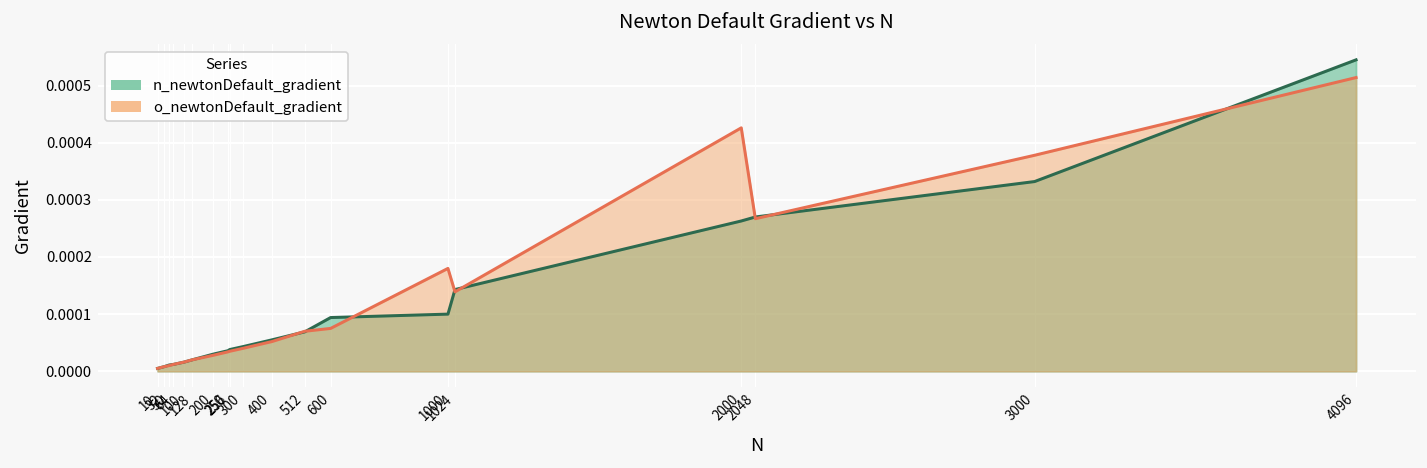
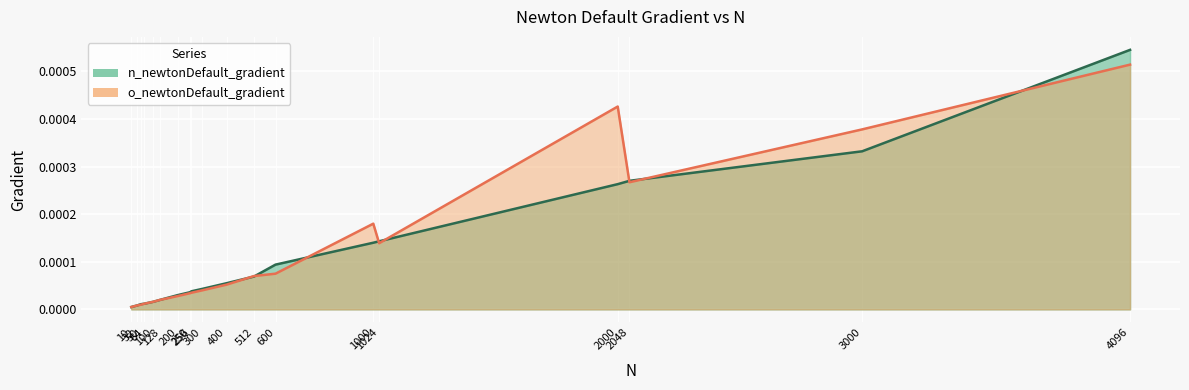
  {
    "n_newtonDefault_gradient": {
      "600": 0.00009,
-     "1000": 0.00010,
+     "1000": 0.00014,
      "2000": 0.00026,
      "3000": 0.00033,
      "4096": 0.00055
    },
    "o_newtonDefault_gradient": {
      "600": 0.00008,
      "1000": 0.00018,
      "2000": 0.00043,
      "3000": 0.00038,
      "4096": 0.00051
    }
  }
